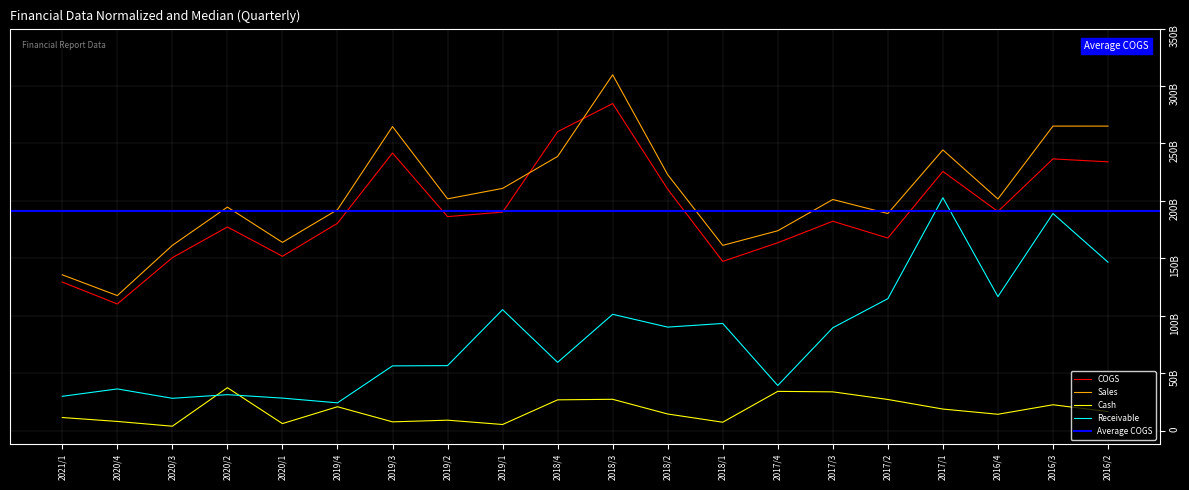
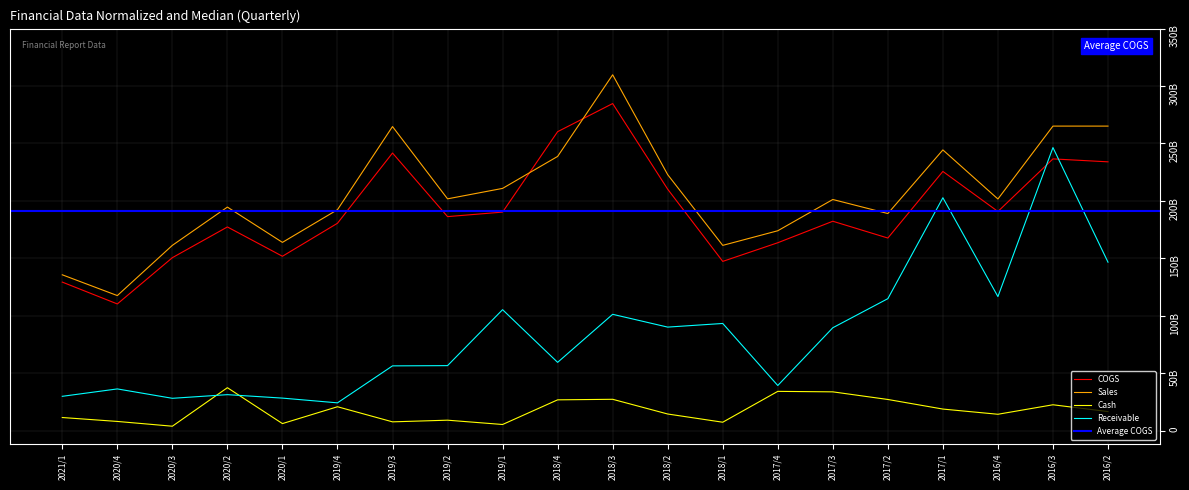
  {
    "COGS": {
      "2021/1": 129000000000,
      "2020/4": 110000000000,
      "2020/3": 151000000000,
      "2020/2": 177000000000,
      "2020/1": 152000000000,
      "2019/4": 180000000000,
      "2019/3": 242000000000,
      "2019/2": 186000000000,
      "2019/1": 190000000000,
      "2018/4": 260000000000,
      "2018/3": 285000000000,
      "2018/2": 210000000000,
      "2018/1": 147000000000,
      "2017/4": 164000000000,
      "2017/3": 182000000000,
      "2017/2": 168000000000,
      "2017/1": 226000000000,
      "2016/4": 191000000000,
      "2016/3": 237000000000,
      "2016/2": 234000000000
    },
    "Sales": {
      "2021/1": 136000000000,
      "2020/4": 118000000000,
      "2020/3": 161000000000,
      "2020/2": 195000000000,
      "2020/1": 164000000000,
      "2019/4": 192000000000,
      "2019/3": 265000000000,
      "2019/2": 202000000000,
      "2019/1": 211000000000,
      "2018/4": 239000000000,
      "2018/3": 310000000000,
      "2018/2": 223000000000,
      "2018/1": 161000000000,
      "2017/4": 174000000000,
      "2017/3": 201000000000,
      "2017/2": 189000000000,
      "2017/1": 244000000000,
      "2016/4": 202000000000,
      "2016/3": 265000000000,
      "2016/2": 265000000000
    },
    "Cash": {
      "2021/1": 11000000000,
      "2020/4": 8000000000,
      "2020/3": 4000000000,
      "2020/2": 37000000000,
      "2020/1": 6000000000,
      "2019/4": 21000000000,
      "2019/3": 8000000000,
      "2019/2": 9000000000,
      "2019/1": 5000000000,
      "2018/4": 27000000000,
      "2018/3": 27000000000,
      "2018/2": 14000000000,
      "2018/1": 7000000000,
      "2017/4": 34000000000,
      "2017/3": 34000000000,
      "2017/2": 27000000000,
      "2017/1": 19000000000,
      "2016/4": 14000000000,
      "2016/3": 22000000000
    },
    "Receivable": {
      "2021/1": 30000000000,
      "2020/4": 36000000000,
      "2020/3": 28000000000,
      "2020/2": 31000000000,
      "2020/1": 28000000000,
      "2019/4": 24000000000,
      "2019/3": 56000000000,
      "2019/2": 57000000000,
      "2019/1": 105000000000,
      "2018/4": 59000000000,
      "2018/3": 101000000000,
      "2018/2": 90000000000,
      "2018/1": 93000000000,
      "2017/4": 39000000000,
      "2017/3": 89000000000,
      "2017/2": 115000000000,
      "2017/1": 203000000000,
      "2016/4": 117000000000,
-     "2016/3": 189000000000,
+     "2016/3": 246000000000,
      "2016/2": 147000000000
    }
  }
